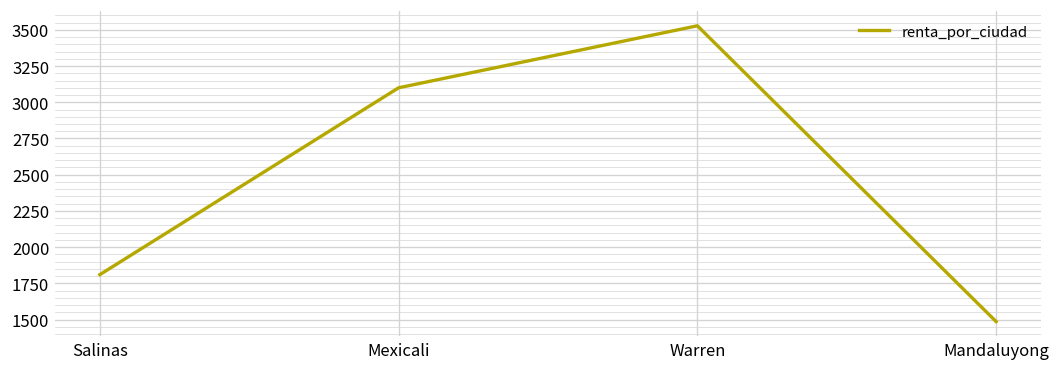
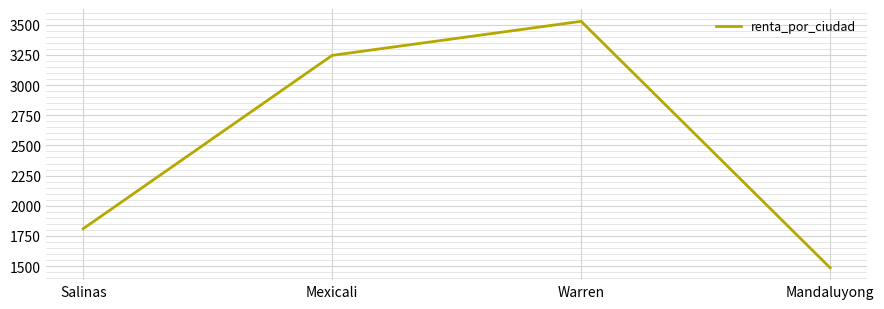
  {
    "Salinas": 1810,
-   "Mexicali": 3100,
+   "Mexicali": 3250,
    "Warren": 3530,
    "Mandaluyong": 1490
  }
